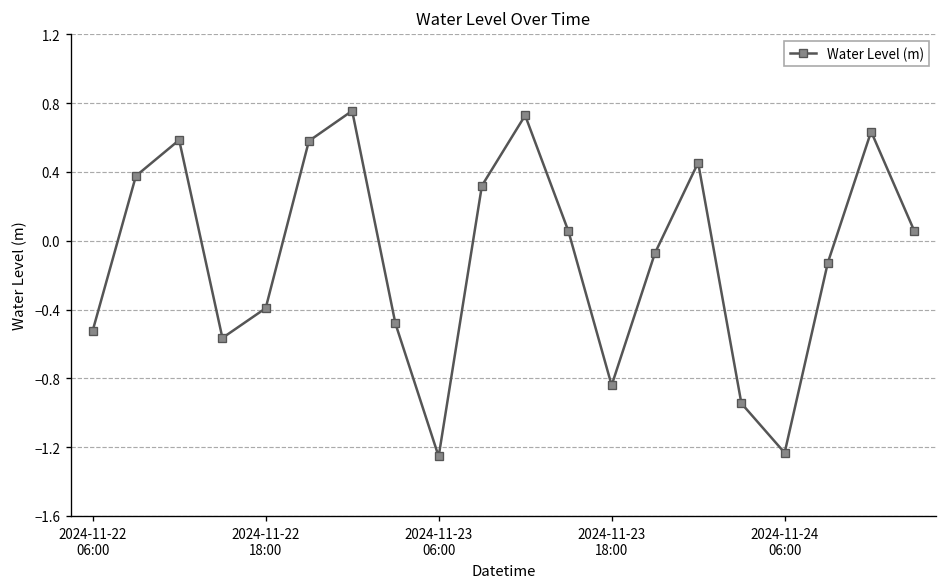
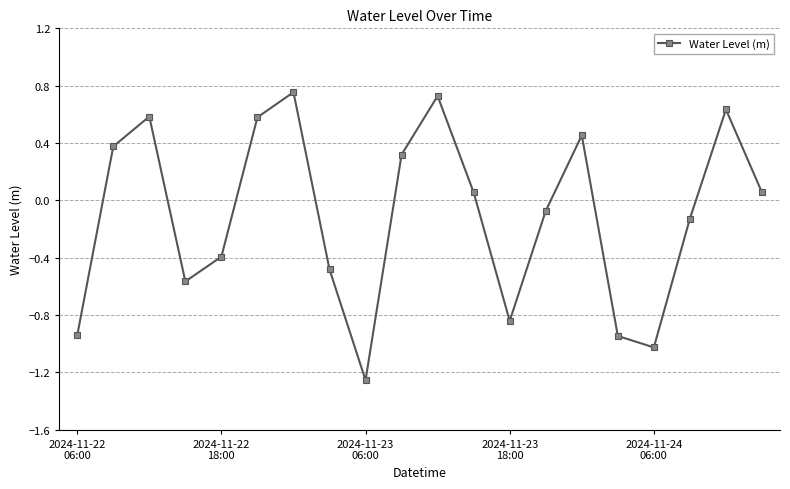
  {
-   "2024-11-22 06:00": -0.52,
+   "2024-11-22 06:00": -0.94,
    "2024-11-22 18:00": -0.39,
    "2024-11-23 06:00": -1.25,
    "2024-11-23 18:00": -0.84,
-   "2024-11-24 06:00": -1.23
+   "2024-11-24 06:00": -1.03
  }
